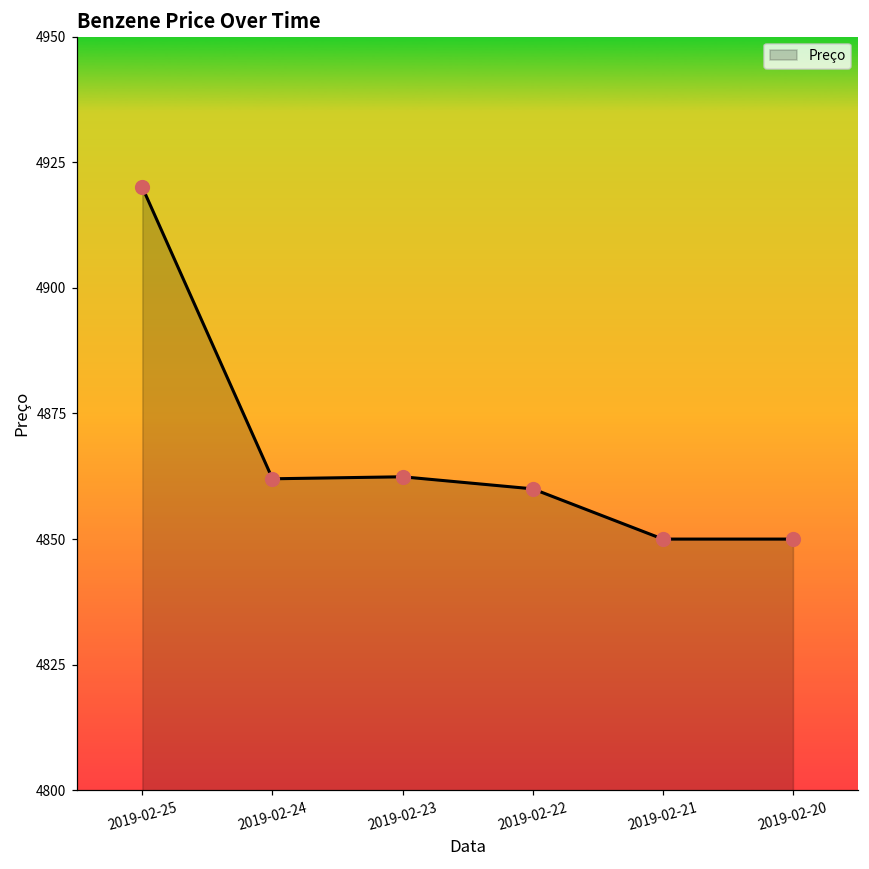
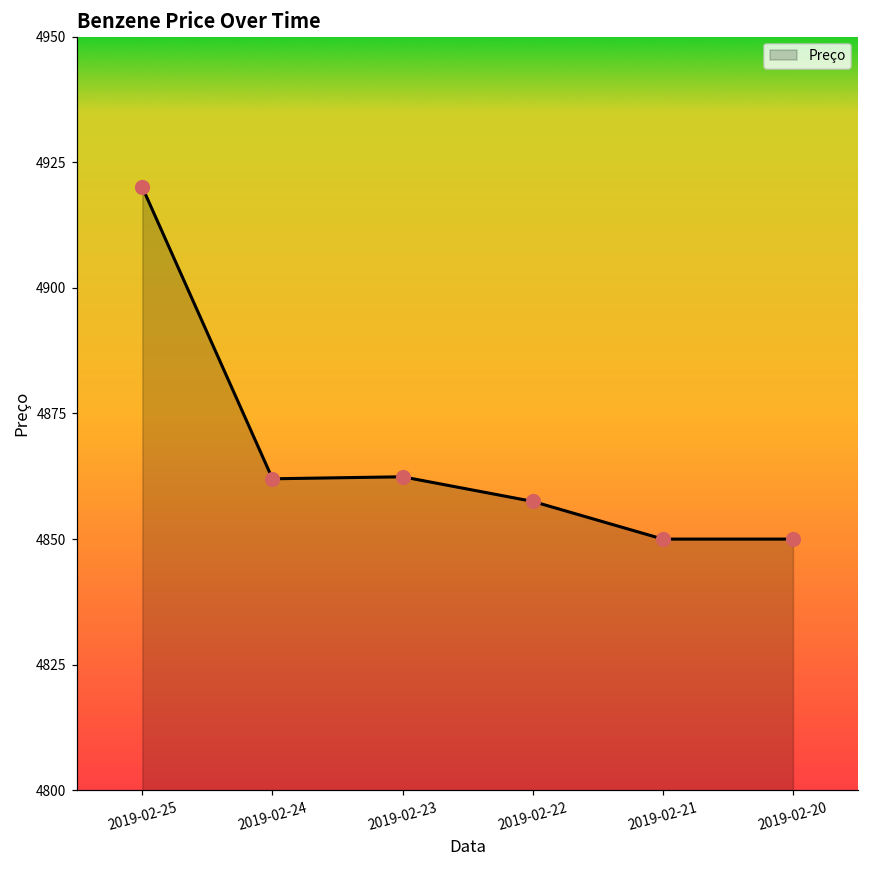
  {
    "2019-02-25": 4920,
    "2019-02-24": 4862,
    "2019-02-23": 4862,
-   "2019-02-22": 4860,
+   "2019-02-22": 4858,
    "2019-02-21": 4850,
    "2019-02-20": 4850
  }
